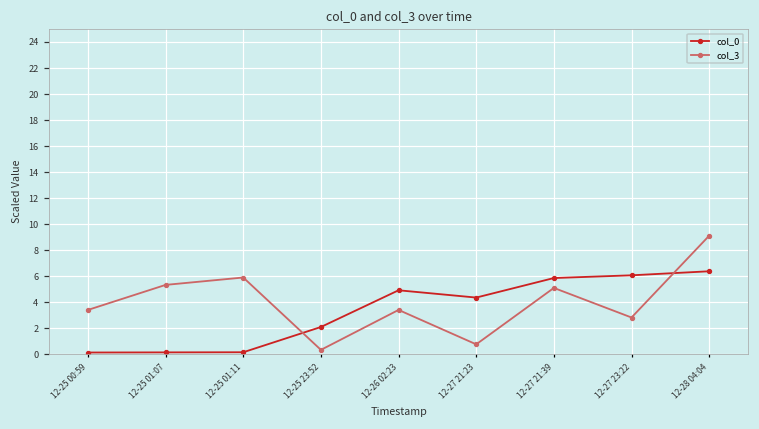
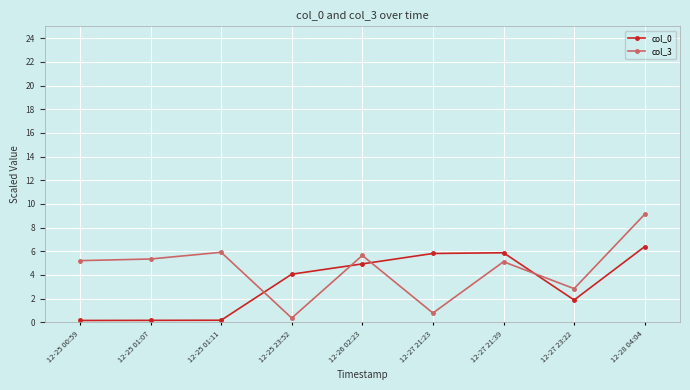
  {
    "col_0": {
      "12-25 00:59": 0.2,
      "12-25 01:07": 0.2,
      "12-25 01:11": 0.2,
-     "12-25 23:52": 2.1,
+     "12-25 23:52": 4.1,
      "12-26 02:23": 4.9,
-     "12-27 21:23": 4.4,
+     "12-27 21:23": 5.8,
      "12-27 21:39": 5.9,
-     "12-27 23:22": 6.1,
+     "12-27 23:22": 1.9,
      "12-28 04:04": 6.4
    },
    "col_3": {
-     "12-25 00:59": 3.4,
+     "12-25 00:59": 5.2,
      "12-25 01:07": 5.3,
      "12-25 01:11": 5.9,
      "12-25 23:52": 0.4,
-     "12-26 02:23": 3.4,
+     "12-26 02:23": 5.6,
      "12-27 21:23": 0.8,
      "12-27 21:39": 5.1,
      "12-27 23:22": 2.8,
      "12-28 04:04": 9.1
    }
  }
